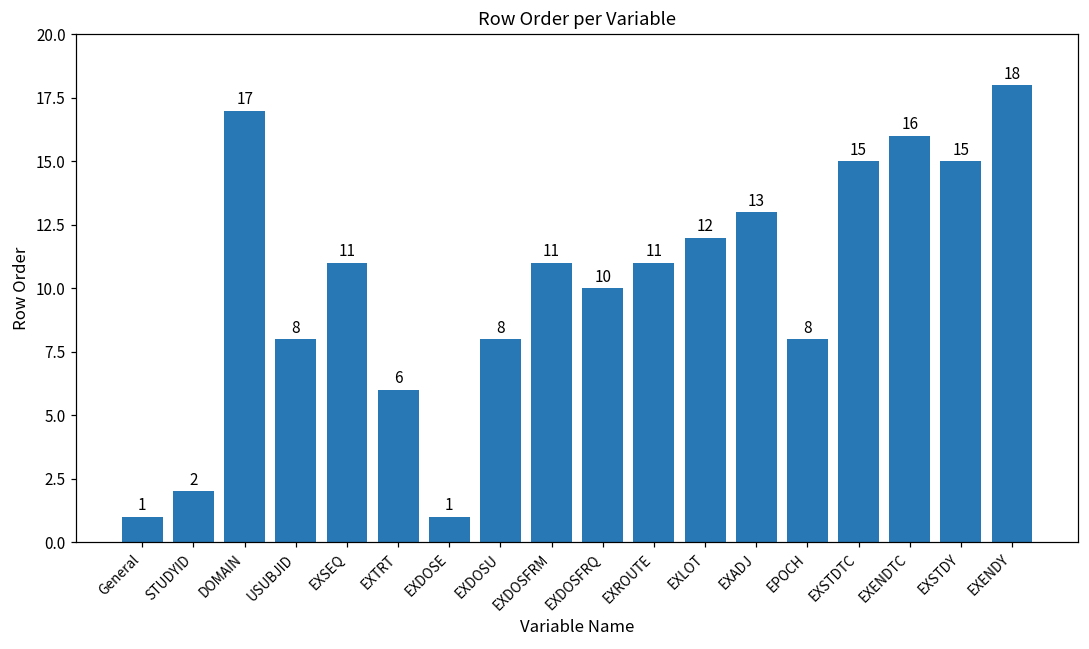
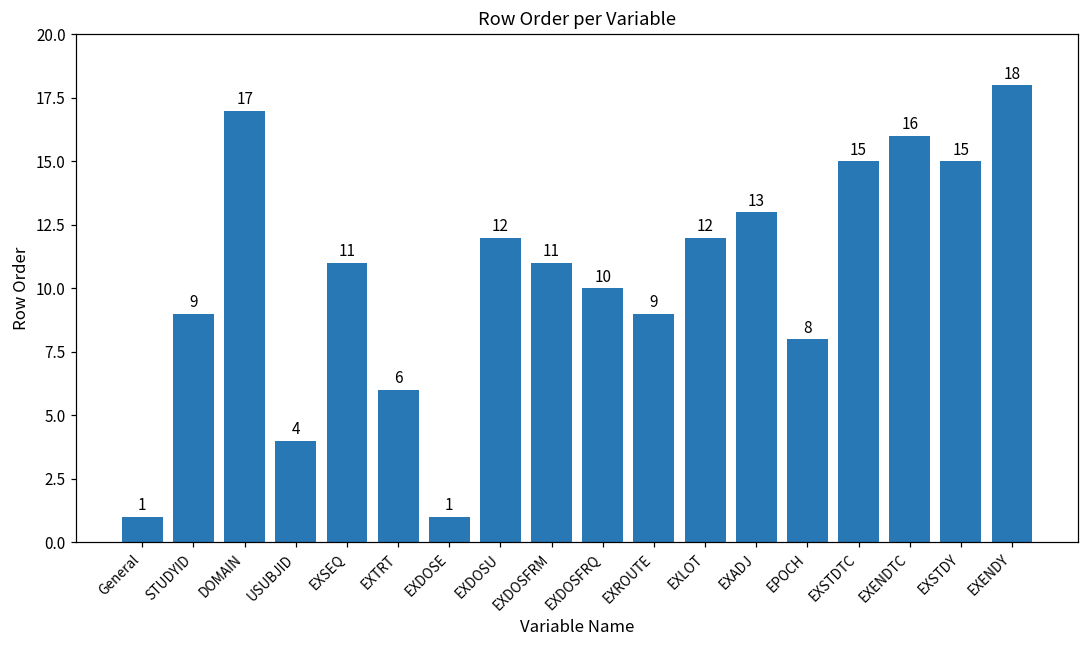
  {
    "General": 1,
-   "STUDYID": 2,
+   "STUDYID": 9,
    "DOMAIN": 17,
-   "USUBJID": 8,
+   "USUBJID": 4,
    "EXSEQ": 11,
    "EXTRT": 6,
    "EXDOSE": 1,
-   "EXDOSU": 8,
+   "EXDOSU": 12,
    "EXDOSFRM": 11,
    "EXDOSFRQ": 10,
-   "EXROUTE": 11,
+   "EXROUTE": 9,
    "EXLOT": 12,
    "EXADJ": 13,
    "EPOCH": 8,
    "EXSTDTC": 15,
    "EXENDTC": 16,
    "EXSTDY": 15,
    "EXENDY": 18
  }
